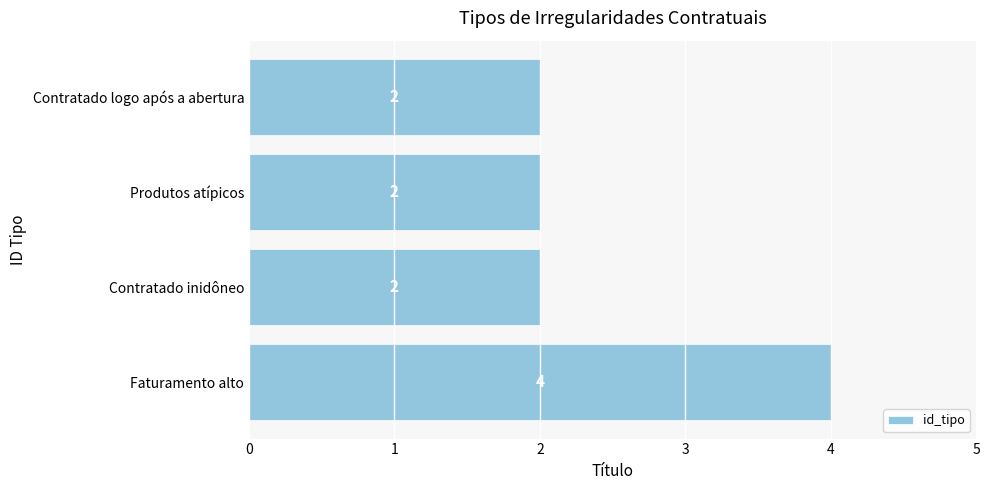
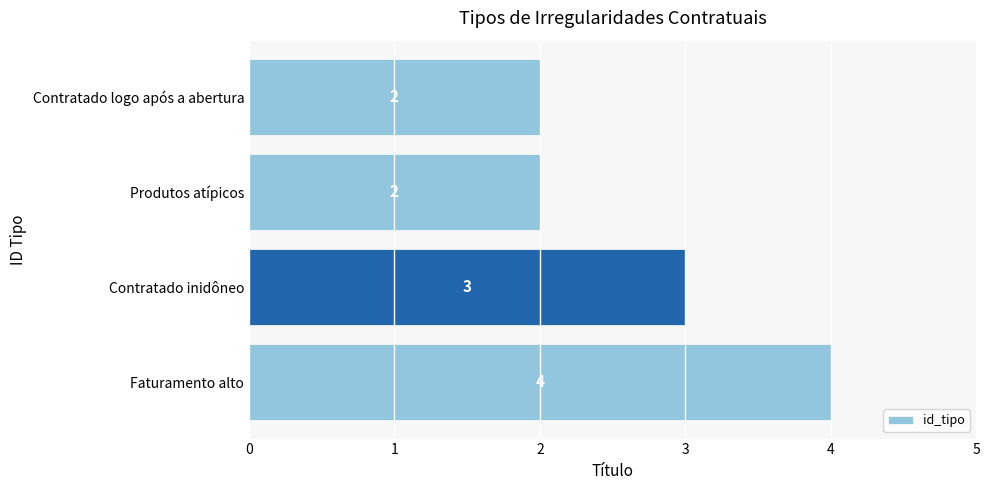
  {
    "Contratado logo após a abertura": 2,
    "Produtos atípicos": 2,
-   "Contratado inidôneo": 2,
+   "Contratado inidôneo": 3,
    "Faturamento alto": 4
  }
